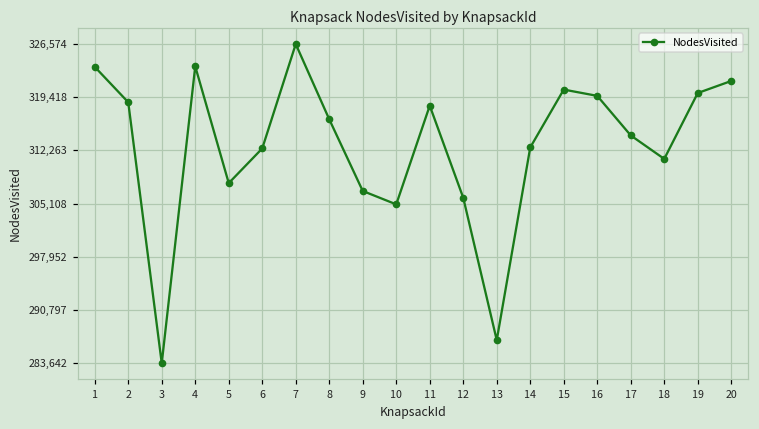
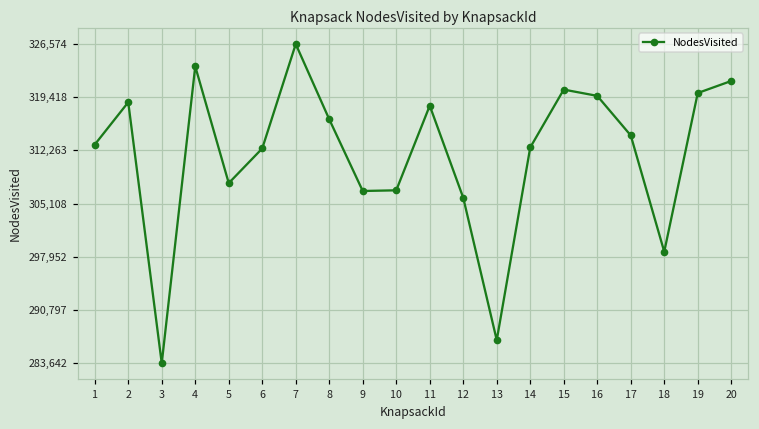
  {
-   "1": "324,000",
+   "1": "313,000",
    "2": "319,000",
    "3": "284,000",
    "4": "324,000",
    "5": "308,000",
    "6": "313,000",
    "7": "327,000",
    "8": "316,000",
    "9": "307,000",
-   "10": "305,000",
+   "10": "307,000",
    "11": "318,000",
    "12": "306,000",
    "13": "287,000",
    "14": "313,000",
    "15": "320,000",
    "16": "320,000",
    "17": "314,000",
-   "18": "311,000",
+   "18": "299,000",
    "19": "320,000",
    "20": "322,000"
  }
